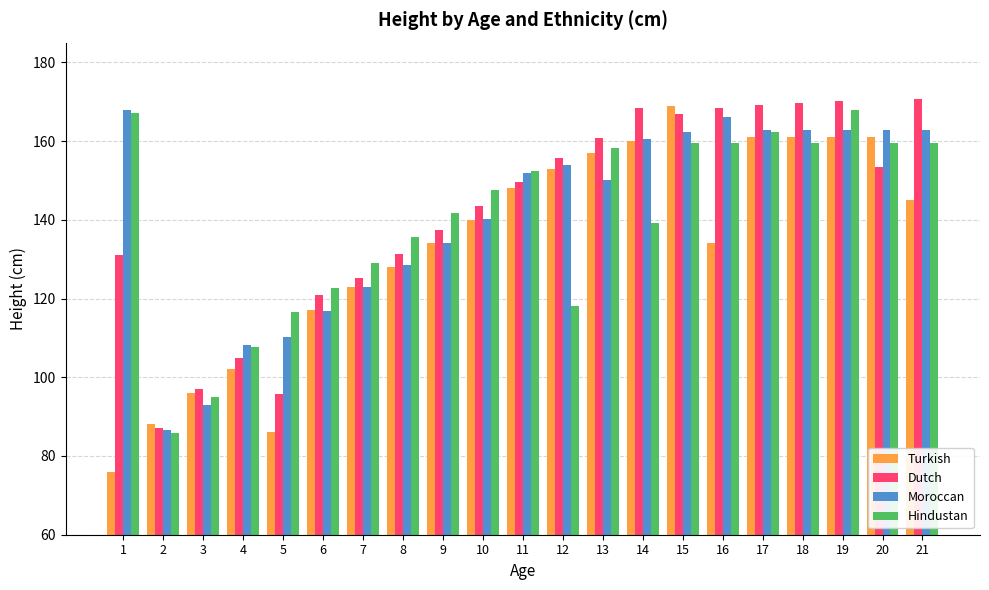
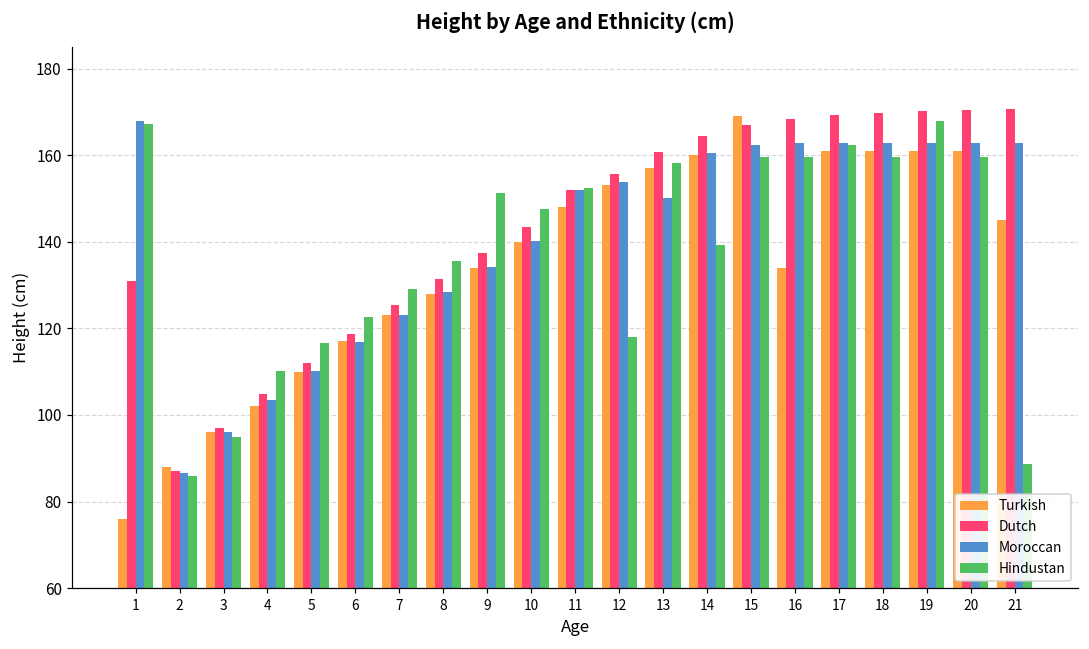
  {
    "Turkish": {
      "1": 76,
      "2": 88,
      "3": 96,
      "4": 102,
-     "5": 86,
+     "5": 110,
      "6": 117,
      "7": 123,
      "8": 128,
      "9": 134,
      "10": 140,
      "11": 148,
      "12": 153,
      "13": 157,
      "14": 160,
      "15": 169,
      "16": 134,
      "17": 161,
      "18": 161,
      "19": 161,
      "20": 161,
      "21": 145
    },
    "Dutch": {
      "1": 131,
      "2": 87,
      "3": 97,
      "4": 105,
-     "5": 96,
-     "6": 121,
+     "5": 112,
+     "6": 119,
      "7": 125,
      "8": 131,
      "9": 137,
      "10": 144,
-     "11": 150,
+     "11": 152,
      "12": 156,
      "13": 161,
-     "14": 169,
+     "14": 165,
      "15": 167,
      "16": 168,
      "17": 169,
      "18": 170,
      "19": 170,
-     "20": 154,
+     "20": 170,
      "21": 171
    },
    "Moroccan": {
      "1": 168,
      "2": 87,
-     "3": 93,
-     "4": 108,
+     "3": 96,
+     "4": 104,
      "5": 110,
      "6": 117,
      "7": 123,
      "8": 128,
      "9": 134,
      "10": 140,
      "11": 152,
      "12": 154,
      "13": 150,
      "14": 160,
      "15": 162,
-     "16": 166,
+     "16": 163,
      "17": 163,
      "18": 163,
      "19": 163,
      "20": 163,
      "21": 163
    },
    "Hindustan": {
      "1": 167,
      "2": 86,
      "3": 95,
-     "4": 108,
+     "4": 110,
      "5": 117,
      "6": 123,
      "7": 129,
      "8": 136,
-     "9": 142,
+     "9": 151,
      "10": 148,
      "11": 152,
      "12": 118,
      "13": 158,
      "14": 139,
      "15": 160,
      "16": 160,
      "17": 162,
      "18": 160,
      "19": 168,
      "20": 160,
-     "21": 160
+     "21": 89
    }
  }
